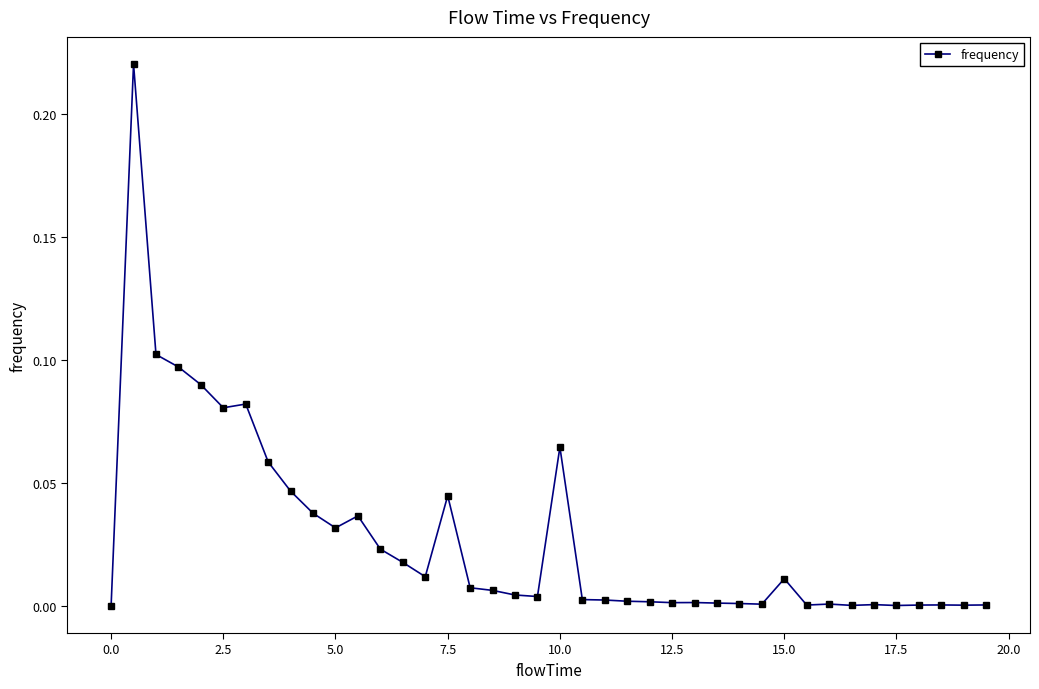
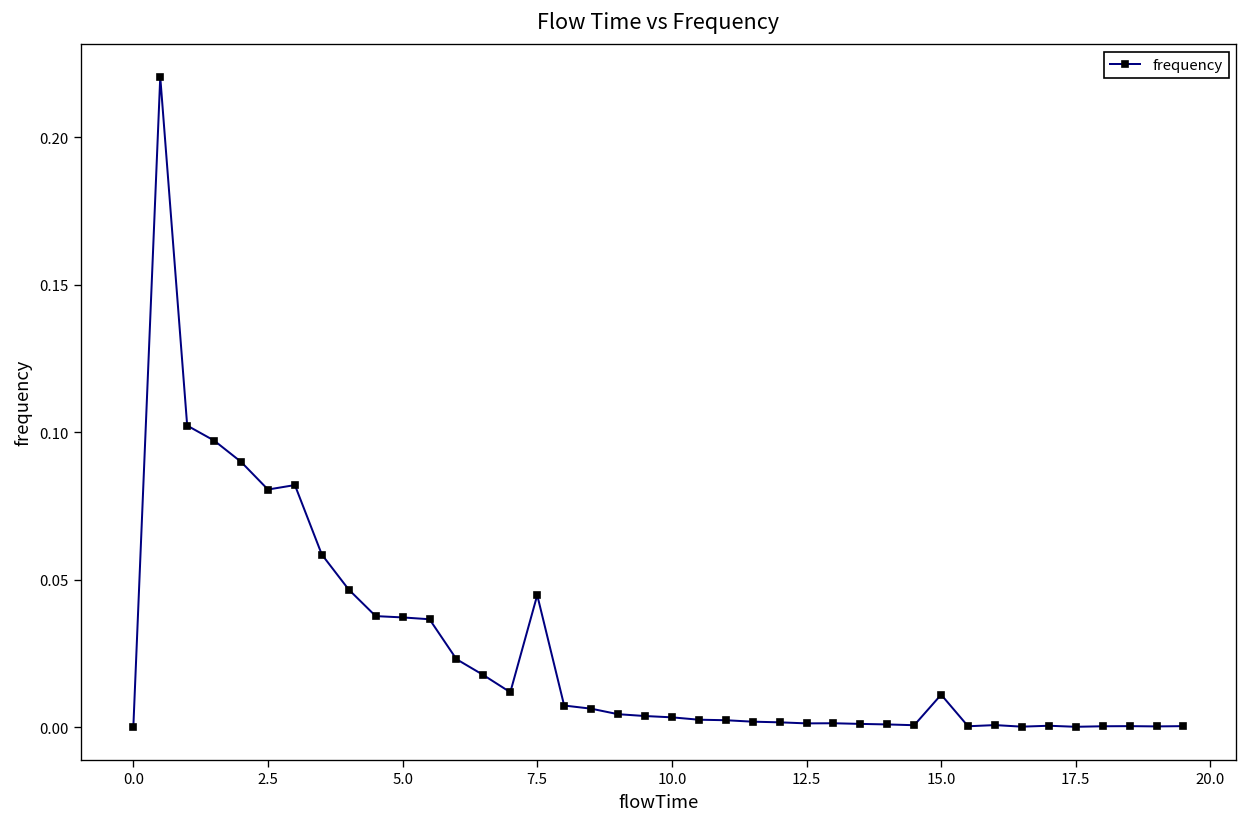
  {
    "0.0": 0.000,
    "2.5": 0.081,
-   "5.0": 0.032,
+   "5.0": 0.037,
    "7.5": 0.045,
-   "10.0": 0.065,
+   "10.0": 0.003,
    "12.5": 0.001,
    "15.0": 0.011,
    "17.5": 0.000
  }
